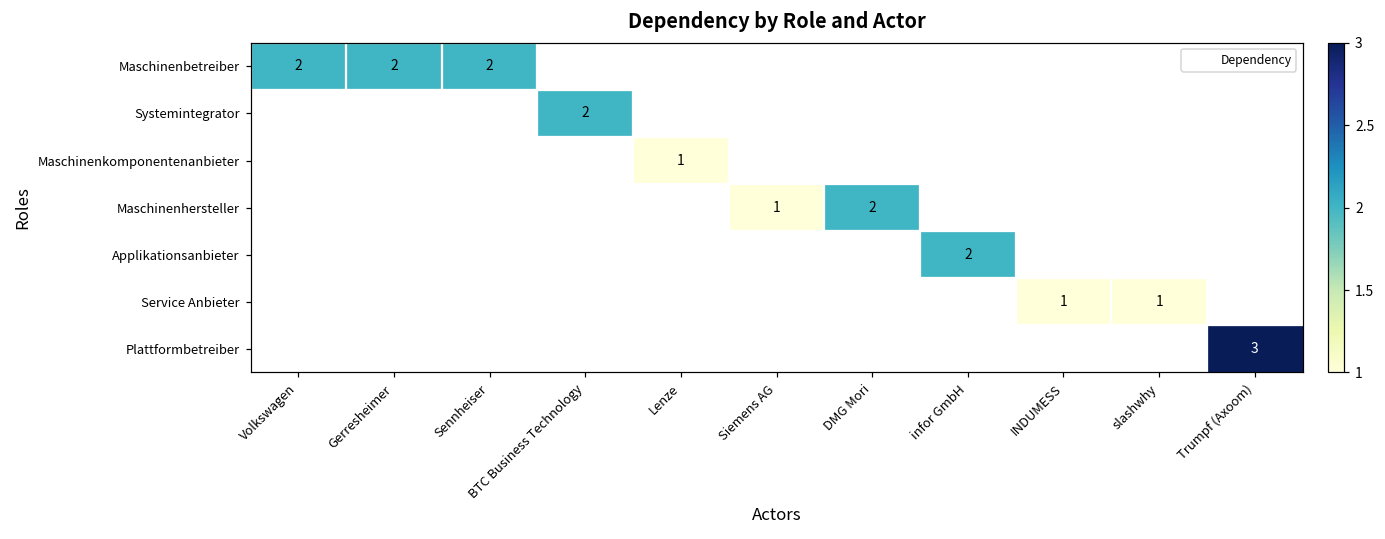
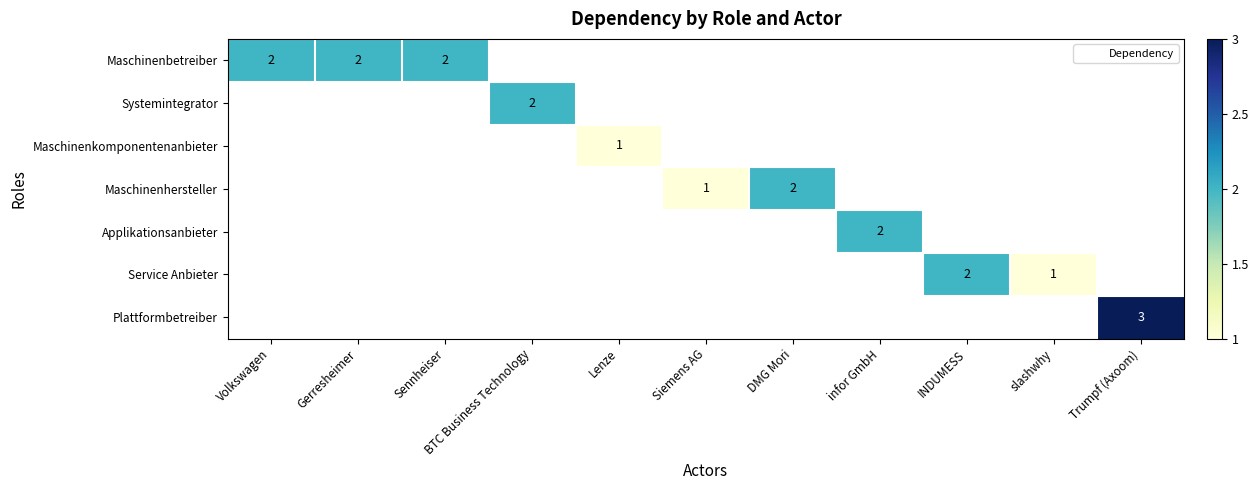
  {
    "Maschinenbetreiber": {
      "Volkswagen": 2,
      "Gerresheimer": 2,
      "Sennheiser": 2
    },
    "Systemintegrator": {
      "BTC Business Technology": 2
    },
    "Maschinenkomponentenanbieter": {
      "Lenze": 1
    },
    "Maschinenhersteller": {
      "Siemens AG": 1,
      "DMG Mori": 2
    },
    "Applikationsanbieter": {
      "infor GmbH": 2
    },
    "Service Anbieter": {
-     "INDUMESS": 1,
+     "INDUMESS": 2,
      "slashwhy": 1
    },
    "Plattformbetreiber": {
      "Trumpf (Axoom)": 3
    }
  }
